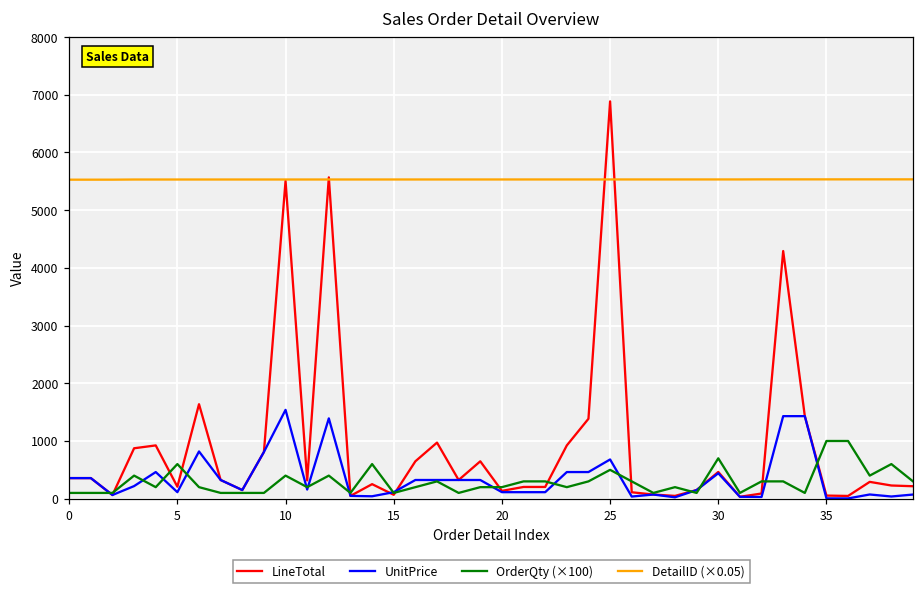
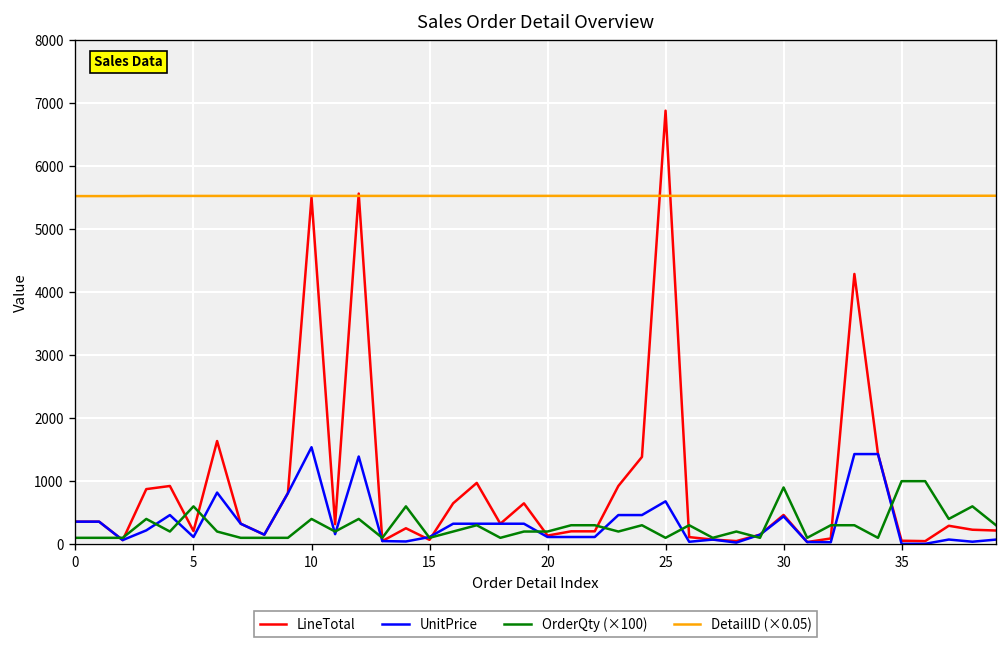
  {
    "LineTotal": {
      "5": 200,
      "25": 6900
    },
    "UnitPrice": {
      "5": 100,
      "10": 1500,
      "25": 700
    },
    "OrderQty (×100)": {
      "0": 100,
      "5": 600,
      "10": 400,
      "20": 200,
-     "25": 500,
-     "30": 700,
+     "25": 100,
+     "30": 900,
      "35": 1000
    },
    "DetailID (×0.05)": {
      "0": 5500,
      "5": 5500,
      "15": 5500,
      "20": 5500,
      "25": 5500,
      "30": 5500,
      "35": 5500
    }
  }
